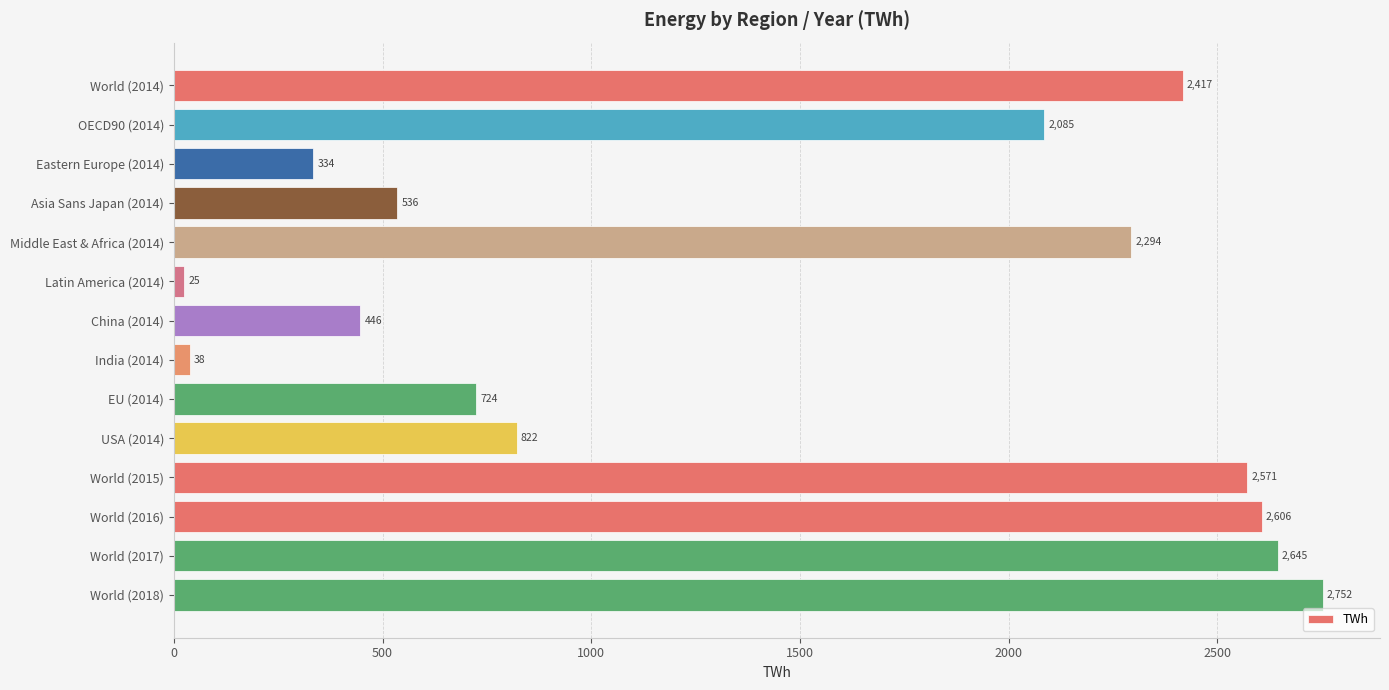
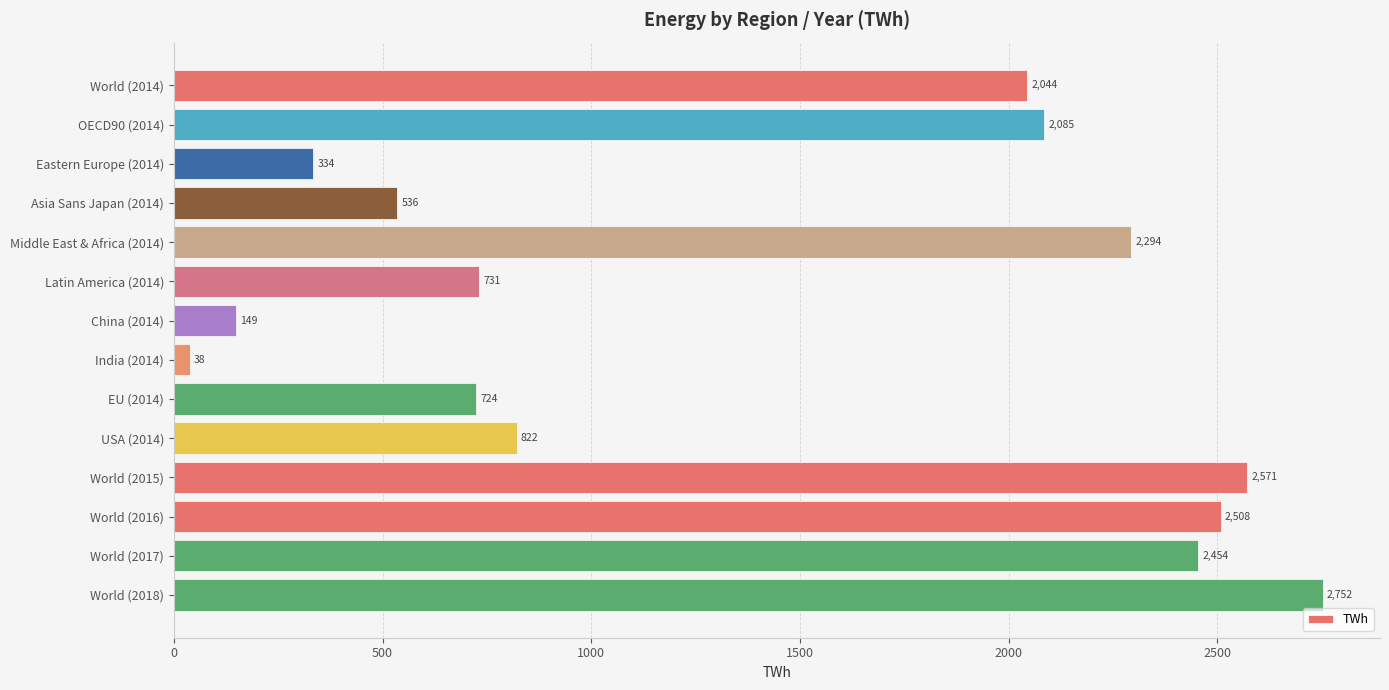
  {
-   "World (2014)": "2,417",
+   "World (2014)": "2,044",
    "OECD90 (2014)": "2,085",
    "Eastern Europe (2014)": "334",
    "Asia Sans Japan (2014)": "536",
    "Middle East & Africa (2014)": "2,294",
-   "Latin America (2014)": "25",
-   "China (2014)": "446",
+   "Latin America (2014)": "731",
+   "China (2014)": "149",
    "India (2014)": "38",
    "EU (2014)": "724",
    "USA (2014)": "822",
    "World (2015)": "2,571",
-   "World (2016)": "2,606",
-   "World (2017)": "2,645",
+   "World (2016)": "2,508",
+   "World (2017)": "2,454",
    "World (2018)": "2,752"
  }
